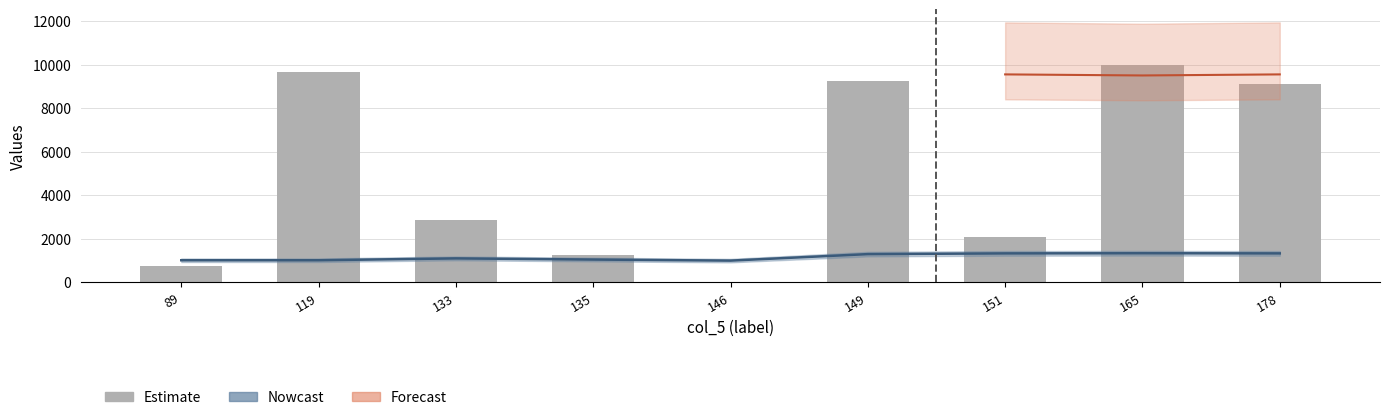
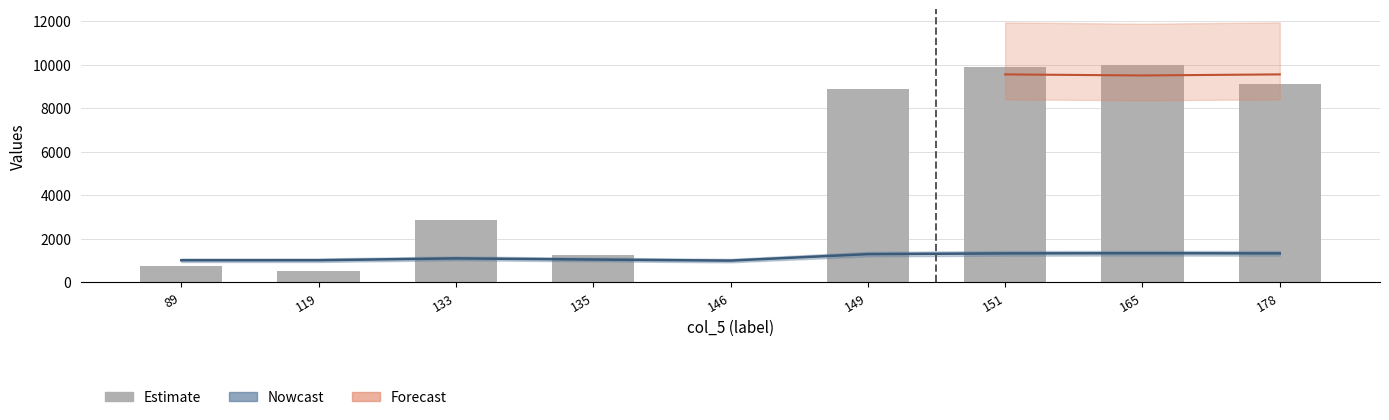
  {
    "Estimate": {
      "89": 700,
-     "119": 9700,
+     "119": 500,
      "133": 2900,
      "135": 1200,
      "146": 0,
-     "149": 9300,
-     "151": 2100,
+     "149": 8900,
+     "151": 9900,
      "165": 10000,
      "178": 9100
    }
  }
